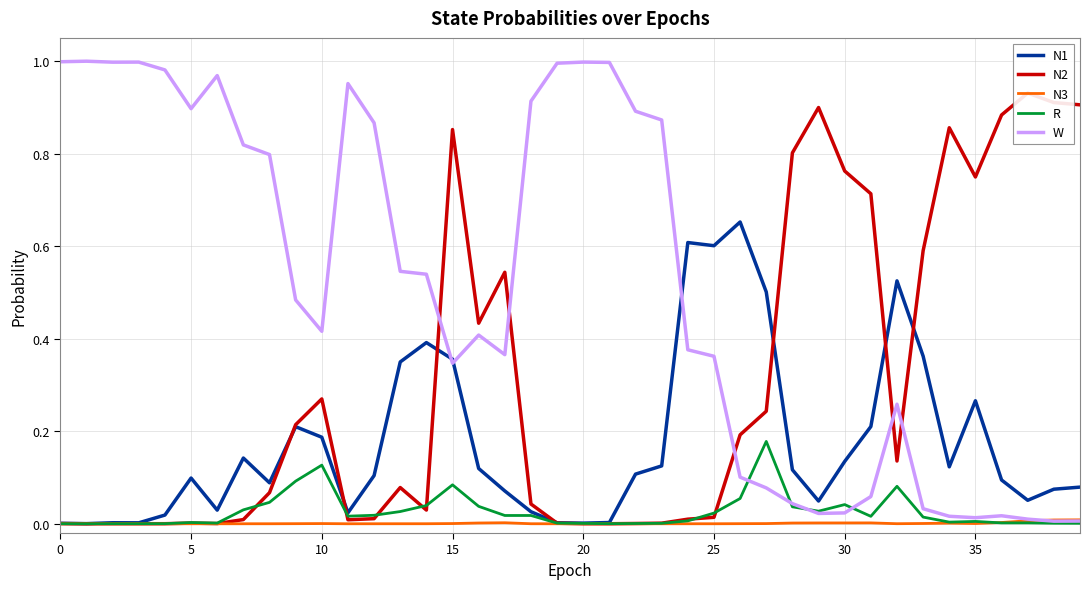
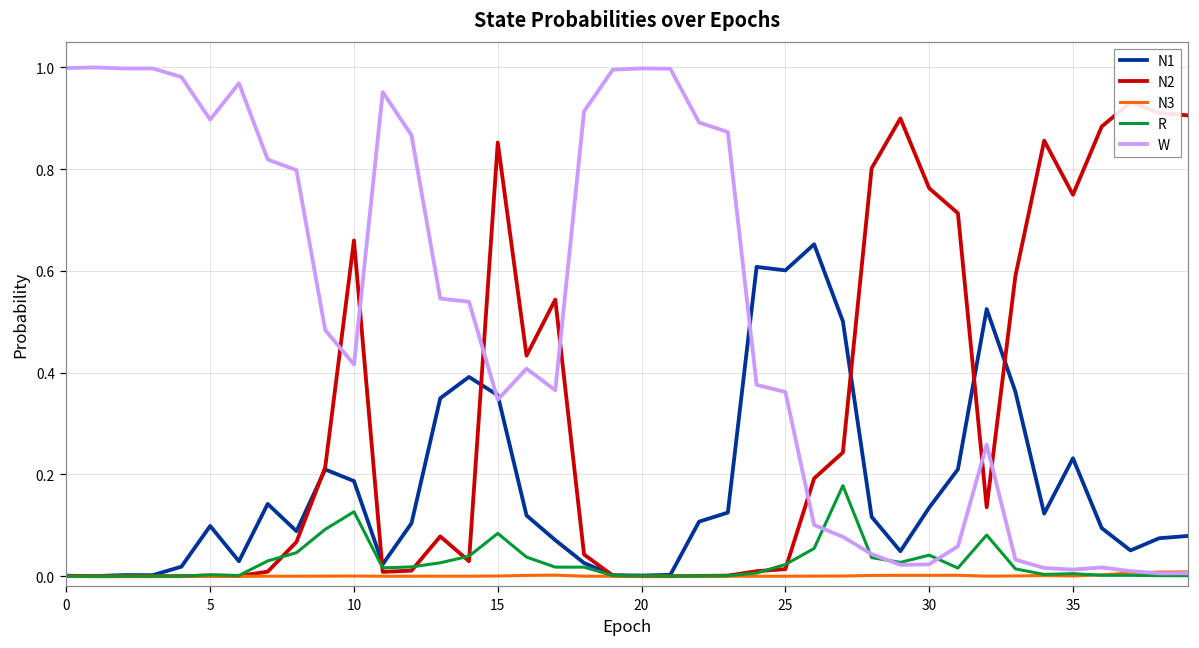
  {
    "N1": {
      "5": 0.10,
      "10": 0.19,
      "15": 0.36,
      "25": 0.60,
      "30": 0.13,
-     "35": 0.27
+     "35": 0.23
    },
    "N2": {
-     "10": 0.27,
+     "10": 0.66,
      "15": 0.85,
      "25": 0.01,
      "30": 0.76,
      "35": 0.75
    },
    "N3": {
      "10": 0.00,
      "15": 0.00,
      "25": 0.00,
      "30": 0.00
    },
    "R": {
      "10": 0.13,
      "15": 0.08,
      "25": 0.02,
      "30": 0.04
    },
    "W": {
      "0": 1.00,
      "5": 0.90,
      "10": 0.42,
      "15": 0.35,
      "20": 1.00,
      "25": 0.36,
      "30": 0.02,
      "35": 0.01
    }
  }
